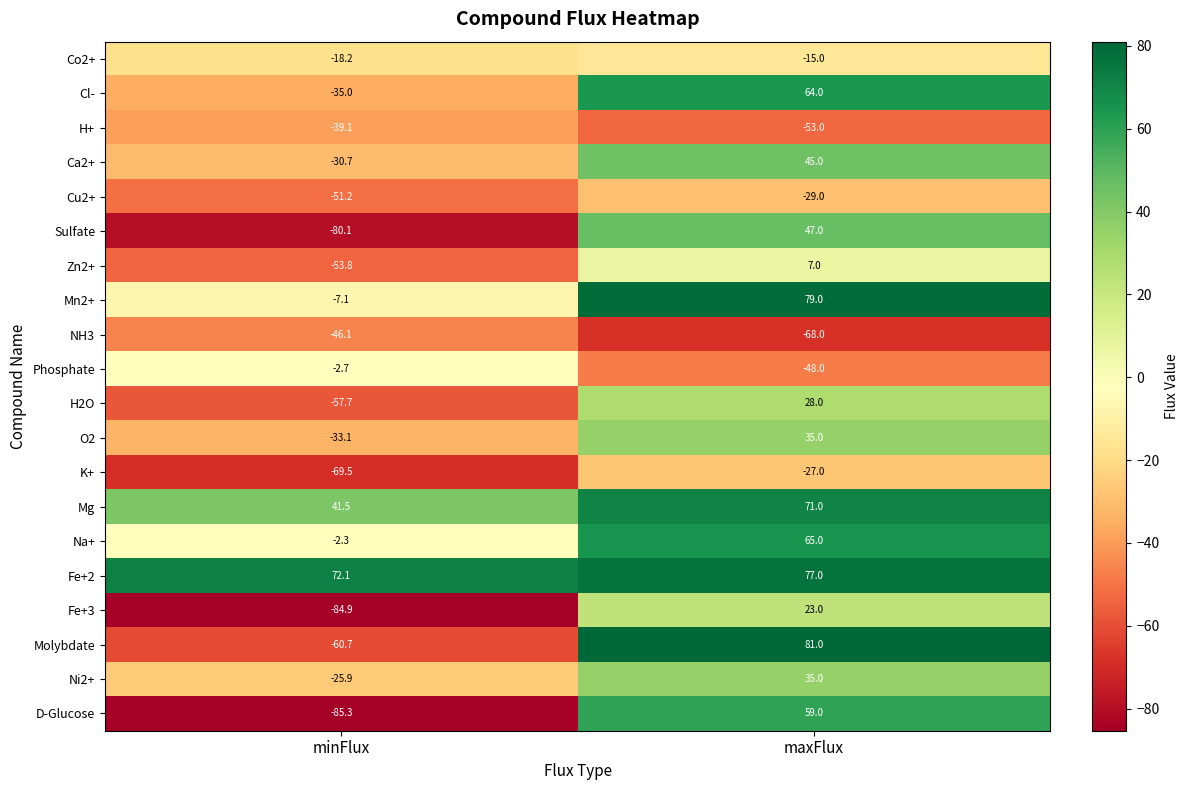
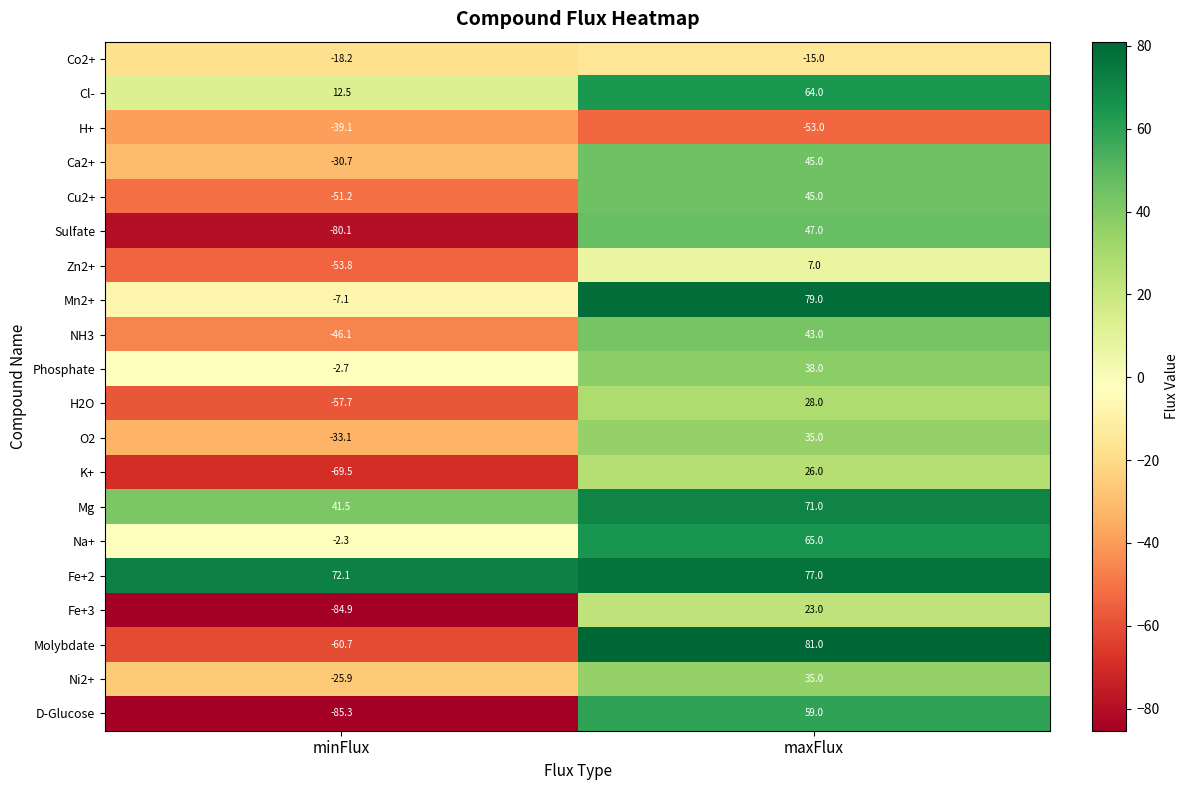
  {
    "Co2+": {
      "minFlux": -18.2,
      "maxFlux": -15.0
    },
    "Cl-": {
-     "minFlux": -35.0,
+     "minFlux": 12.5,
      "maxFlux": 64.0
    },
    "H+": {
      "minFlux": -39.1,
      "maxFlux": -53.0
    },
    "Ca2+": {
      "minFlux": -30.7,
      "maxFlux": 45.0
    },
    "Cu2+": {
      "minFlux": -51.2,
-     "maxFlux": -29.0
+     "maxFlux": 45.0
    },
    "Sulfate": {
      "minFlux": -80.1,
      "maxFlux": 47.0
    },
    "Zn2+": {
      "minFlux": -53.8,
      "maxFlux": 7.0
    },
    "Mn2+": {
      "minFlux": -7.1,
      "maxFlux": 79.0
    },
    "NH3": {
      "minFlux": -46.1,
-     "maxFlux": -68.0
+     "maxFlux": 43.0
    },
    "Phosphate": {
      "minFlux": -2.7,
-     "maxFlux": -48.0
+     "maxFlux": 38.0
    },
    "H2O": {
      "minFlux": -57.7,
      "maxFlux": 28.0
    },
    "O2": {
      "minFlux": -33.1,
      "maxFlux": 35.0
    },
    "K+": {
      "minFlux": -69.5,
-     "maxFlux": -27.0
+     "maxFlux": 26.0
    },
    "Mg": {
      "minFlux": 41.5,
      "maxFlux": 71.0
    },
    "Na+": {
      "minFlux": -2.3,
      "maxFlux": 65.0
    },
    "Fe+2": {
      "minFlux": 72.1,
      "maxFlux": 77.0
    },
    "Fe+3": {
      "minFlux": -84.9,
      "maxFlux": 23.0
    },
    "Molybdate": {
      "minFlux": -60.7,
      "maxFlux": 81.0
    },
    "Ni2+": {
      "minFlux": -25.9,
      "maxFlux": 35.0
    },
    "D-Glucose": {
      "minFlux": -85.3,
      "maxFlux": 59.0
    }
  }
